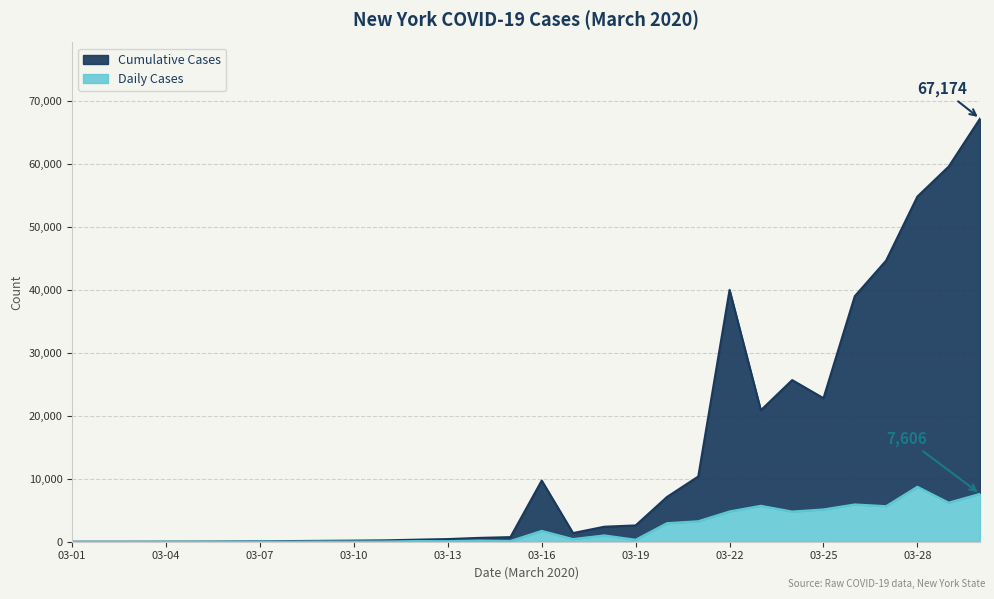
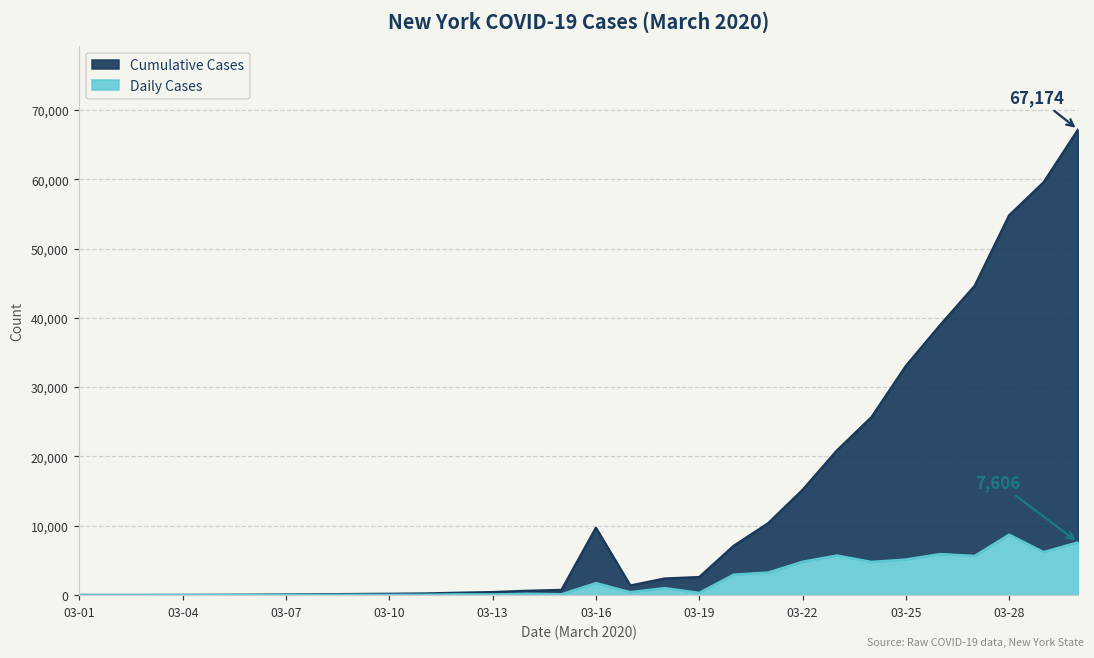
  {
    "Cumulative Cases": {
      "03-16": "10,000",
      "03-19": "3,000",
-     "03-22": "40,000",
-     "03-25": "23,000",
+     "03-22": "15,000",
+     "03-25": "33,000",
      "03-28": "55,000"
    },
    "Daily Cases": {
      "03-16": "2,000",
      "03-19": "0",
      "03-22": "5,000",
      "03-25": "5,000"
    }
  }
